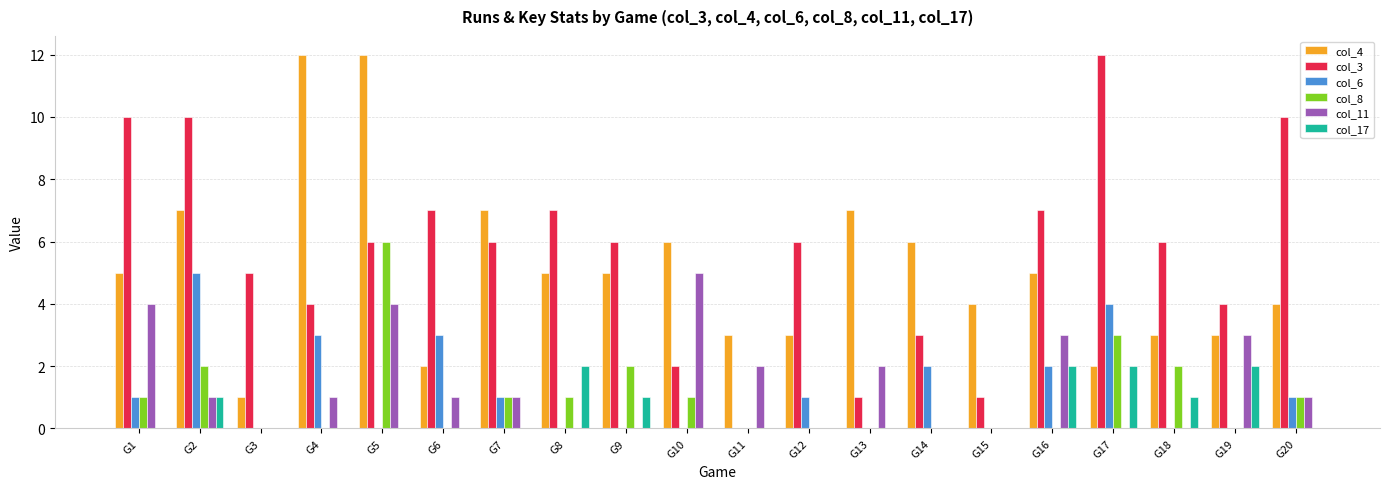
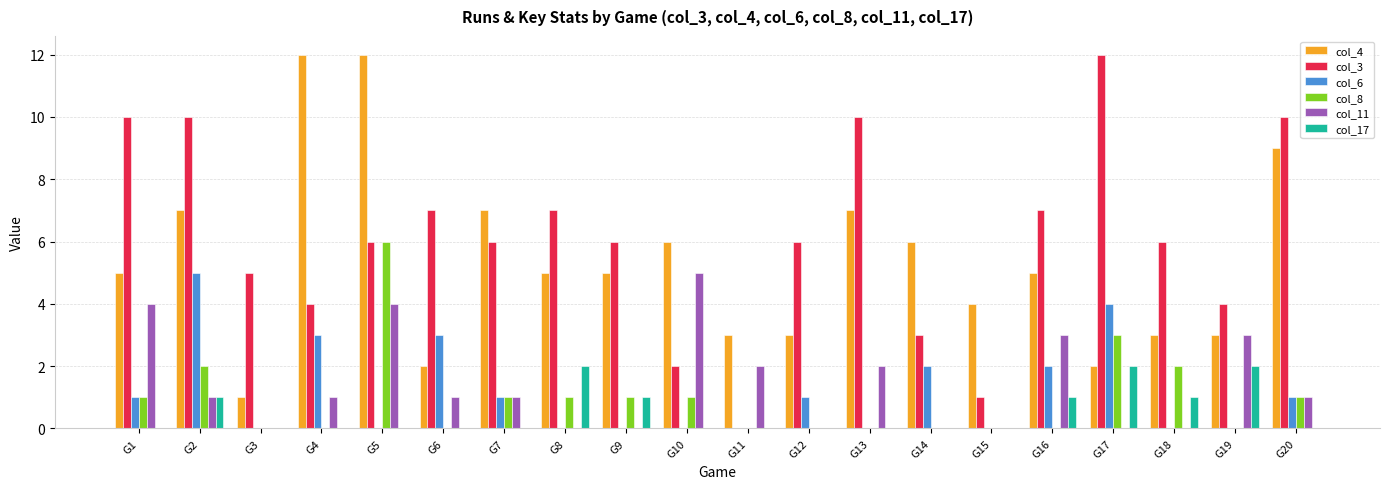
  {
    "col_4": {
      "G1": 5,
      "G2": 7,
      "G3": 1,
      "G4": 12,
      "G5": 12,
      "G6": 2,
      "G7": 7,
      "G8": 5,
      "G9": 5,
      "G10": 6,
      "G11": 3,
      "G12": 3,
      "G13": 7,
      "G14": 6,
      "G15": 4,
      "G16": 5,
      "G17": 2,
      "G18": 3,
      "G19": 3,
-     "G20": 4
+     "G20": 9
    },
    "col_3": {
      "G1": 10,
      "G2": 10,
      "G3": 5,
      "G4": 4,
      "G5": 6,
      "G6": 7,
      "G7": 6,
      "G8": 7,
      "G9": 6,
      "G10": 2,
      "G11": 0,
      "G12": 6,
-     "G13": 1,
+     "G13": 10,
      "G14": 3,
      "G15": 1,
      "G16": 7,
      "G17": 12,
      "G18": 6,
      "G19": 4,
      "G20": 10
    },
    "col_6": {
      "G1": 1,
      "G2": 5,
      "G3": 0,
      "G4": 3,
      "G5": 0,
      "G6": 3,
      "G7": 1,
      "G8": 0,
      "G9": 0,
      "G10": 0,
      "G11": 0,
      "G12": 1,
      "G13": 0,
      "G14": 2,
      "G15": 0,
      "G16": 2,
      "G17": 4,
      "G18": 0,
      "G19": 0,
      "G20": 1
    },
    "col_8": {
      "G1": 1,
      "G2": 2,
      "G3": 0,
      "G4": 0,
      "G5": 6,
      "G6": 0,
      "G7": 1,
      "G8": 1,
-     "G9": 2,
+     "G9": 1,
      "G10": 1,
      "G11": 0,
      "G12": 0,
      "G13": 0,
      "G14": 0,
      "G15": 0,
      "G16": 0,
      "G17": 3,
      "G18": 2,
      "G19": 0,
      "G20": 1
    },
    "col_11": {
      "G1": 4,
      "G2": 1,
      "G3": 0,
      "G4": 1,
      "G5": 4,
      "G6": 1,
      "G7": 1,
      "G8": 0,
      "G9": 0,
      "G10": 5,
      "G11": 2,
      "G12": 0,
      "G13": 2,
      "G14": 0,
      "G15": 0,
      "G16": 3,
      "G17": 0,
      "G18": 0,
      "G19": 3,
      "G20": 1
    },
    "col_17": {
      "G1": 0,
      "G2": 1,
      "G3": 0,
      "G4": 0,
      "G5": 0,
      "G6": 0,
      "G7": 0,
      "G8": 2,
      "G9": 1,
      "G10": 0,
      "G11": 0,
      "G12": 0,
      "G13": 0,
      "G14": 0,
      "G15": 0,
-     "G16": 2,
+     "G16": 1,
      "G17": 2,
      "G18": 1,
      "G19": 2,
      "G20": 0
    }
  }
